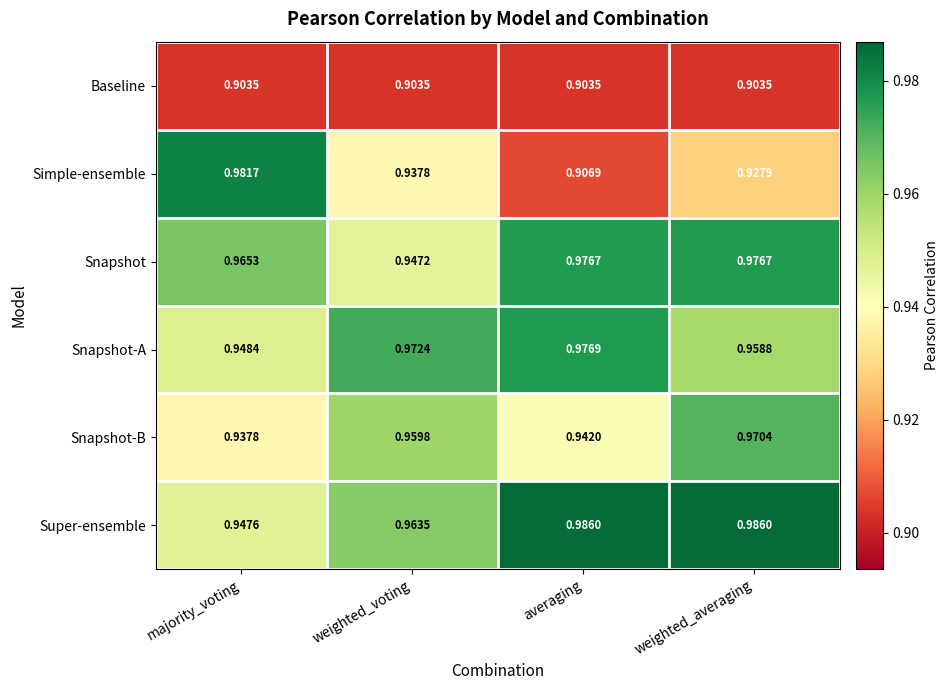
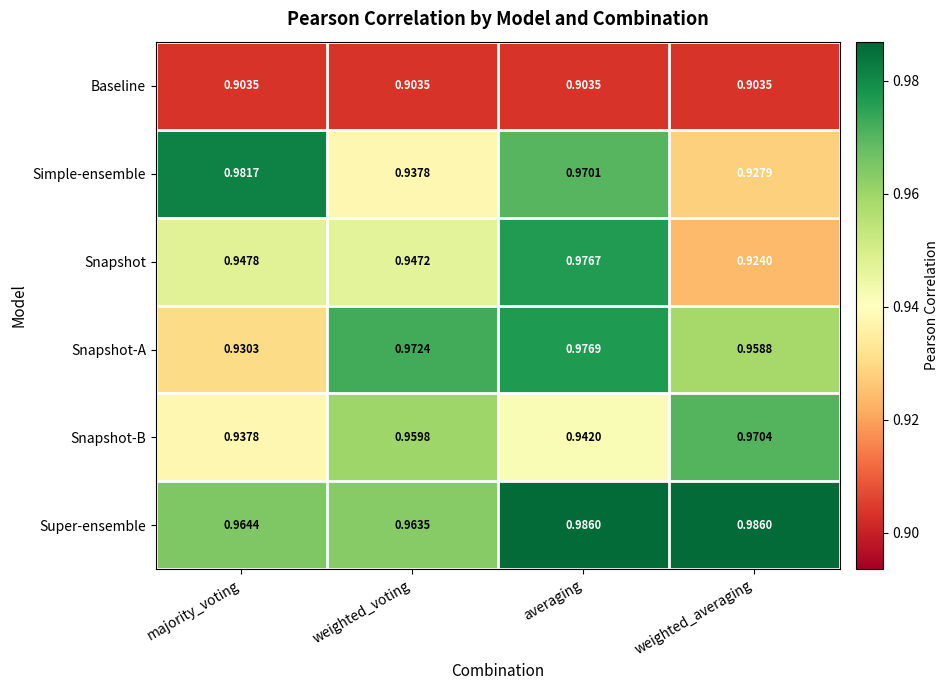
  {
    "Baseline": {
      "majority_voting": 0.9035,
      "weighted_voting": 0.9035,
      "averaging": 0.9035,
      "weighted_averaging": 0.9035
    },
    "Simple-ensemble": {
      "majority_voting": 0.9817,
      "weighted_voting": 0.9378,
-     "averaging": 0.9069,
+     "averaging": 0.9701,
      "weighted_averaging": 0.9279
    },
    "Snapshot": {
-     "majority_voting": 0.9653,
+     "majority_voting": 0.9478,
      "weighted_voting": 0.9472,
      "averaging": 0.9767,
-     "weighted_averaging": 0.9767
+     "weighted_averaging": 0.9240
    },
    "Snapshot-A": {
-     "majority_voting": 0.9484,
+     "majority_voting": 0.9303,
      "weighted_voting": 0.9724,
      "averaging": 0.9769,
      "weighted_averaging": 0.9588
    },
    "Snapshot-B": {
      "majority_voting": 0.9378,
      "weighted_voting": 0.9598,
      "averaging": 0.9420,
      "weighted_averaging": 0.9704
    },
    "Super-ensemble": {
-     "majority_voting": 0.9476,
+     "majority_voting": 0.9644,
      "weighted_voting": 0.9635,
      "averaging": 0.9860,
      "weighted_averaging": 0.9860
    }
  }
